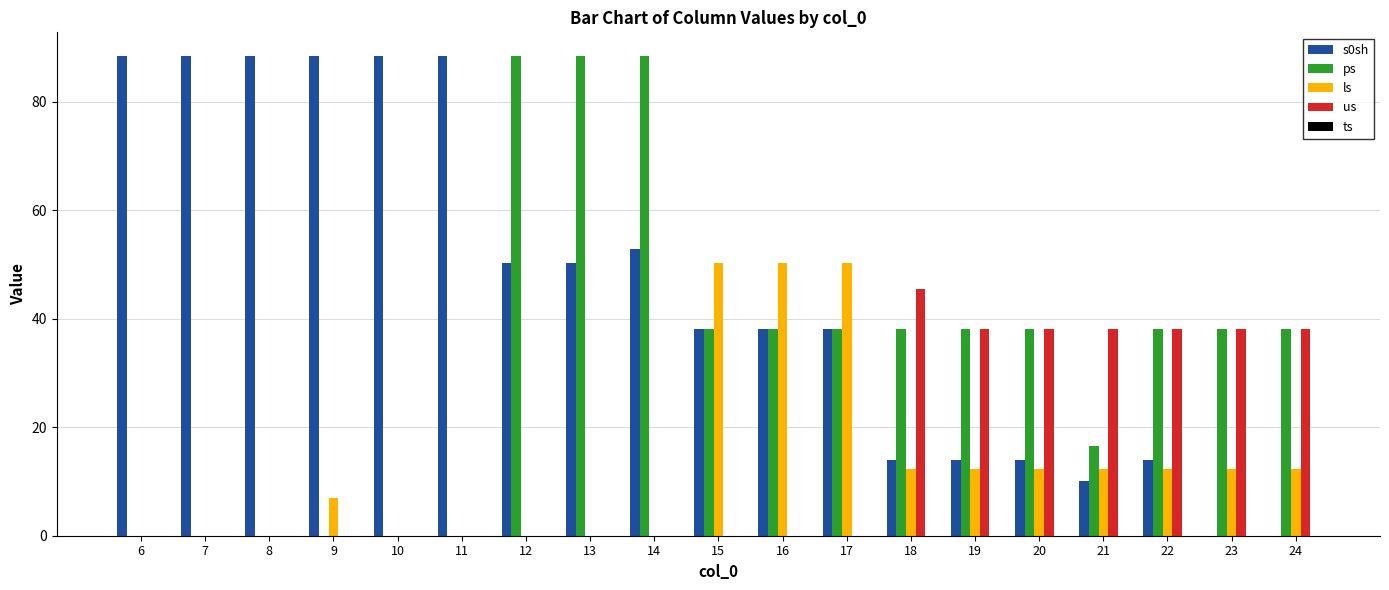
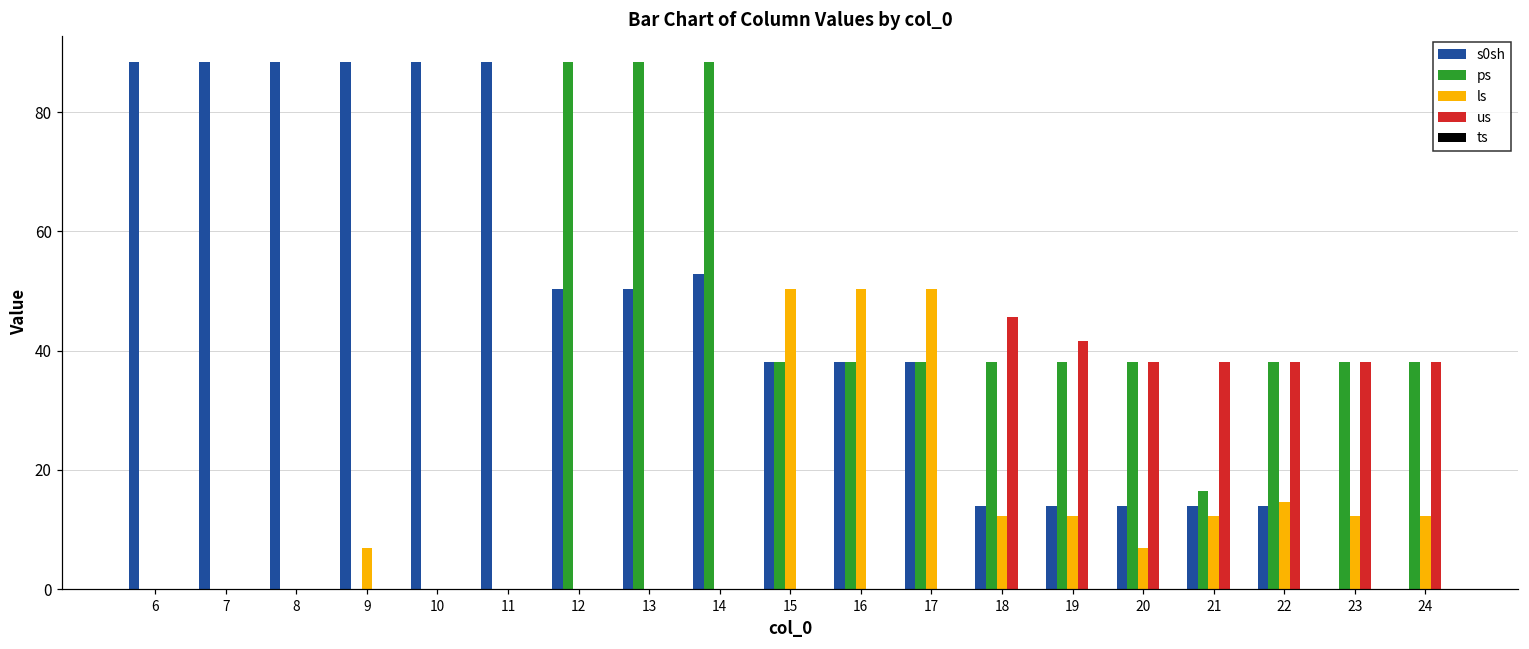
  {
    "s0sh": {
      "6": 88,
      "7": 88,
      "8": 88,
      "9": 88,
      "10": 88,
      "11": 88,
      "12": 50,
      "13": 50,
      "14": 53,
      "15": 38,
      "16": 38,
      "17": 38,
      "18": 14,
      "19": 14,
      "20": 14,
-     "21": 10,
+     "21": 14,
      "22": 14,
      "23": 0,
      "24": 0
    },
    "ps": {
      "6": 0,
      "7": 0,
      "8": 0,
      "9": 0,
      "10": 0,
      "11": 0,
      "12": 88,
      "13": 88,
      "14": 88,
      "15": 38,
      "16": 38,
      "17": 38,
      "18": 38,
      "19": 38,
      "20": 38,
      "21": 16,
      "22": 38,
      "23": 38,
      "24": 38
    },
    "ls": {
      "6": 0,
      "7": 0,
      "8": 0,
      "9": 7,
      "10": 0,
      "11": 0,
      "12": 0,
      "13": 0,
      "14": 0,
      "15": 50,
      "16": 50,
      "17": 50,
      "18": 12,
      "19": 12,
-     "20": 12,
+     "20": 7,
      "21": 12,
-     "22": 12,
+     "22": 15,
      "23": 12,
      "24": 12
    },
    "us": {
      "6": 0,
      "7": 0,
      "8": 0,
      "9": 0,
      "10": 0,
      "11": 0,
      "12": 0,
      "13": 0,
      "14": 0,
      "15": 0,
      "16": 0,
      "17": 0,
      "18": 46,
-     "19": 38,
+     "19": 42,
      "20": 38,
      "21": 38,
      "22": 38,
      "23": 38,
      "24": 38
    },
    "ts": {
      "6": 0,
      "7": 0,
      "8": 0,
      "9": 0,
      "10": 0,
      "11": 0,
      "12": 0,
      "13": 0,
      "14": 0,
      "15": 0,
      "16": 0,
      "17": 0,
      "18": 0,
      "19": 0,
      "20": 0,
      "21": 0,
      "22": 0,
      "23": 0,
      "24": 0
    }
  }
